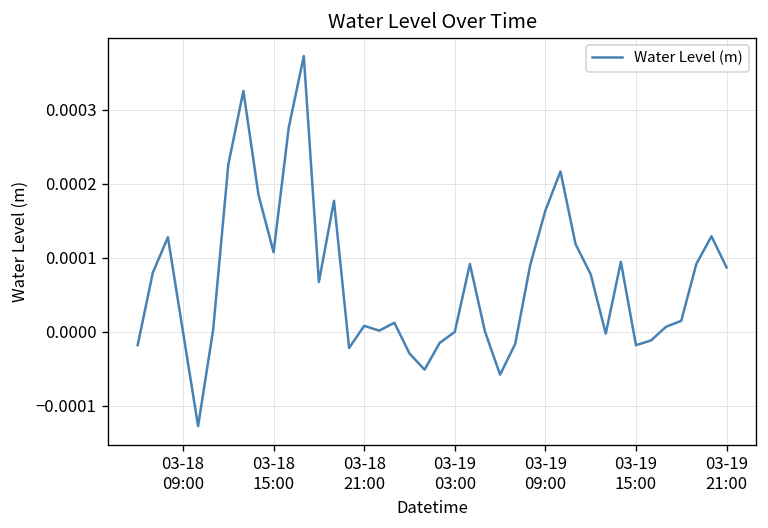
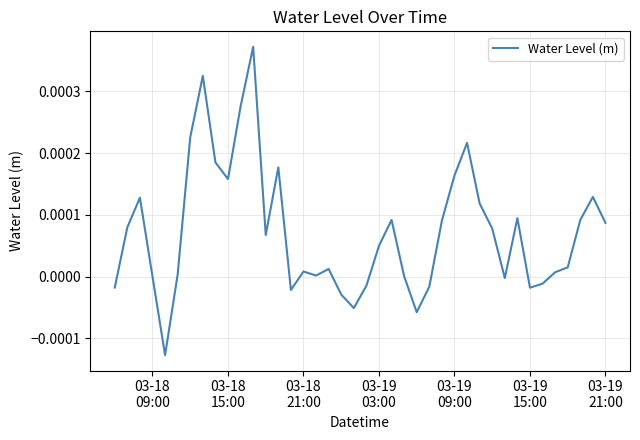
  {
    "03-18 09:00": 0.00000,
-   "03-18 15:00": 0.00011,
+   "03-18 15:00": 0.00016,
    "03-18 21:00": 0.00001,
-   "03-19 03:00": 0.00000,
+   "03-19 03:00": 0.00005,
    "03-19 09:00": 0.00016,
    "03-19 15:00": -0.00002,
    "03-19 21:00": 0.00009
  }
